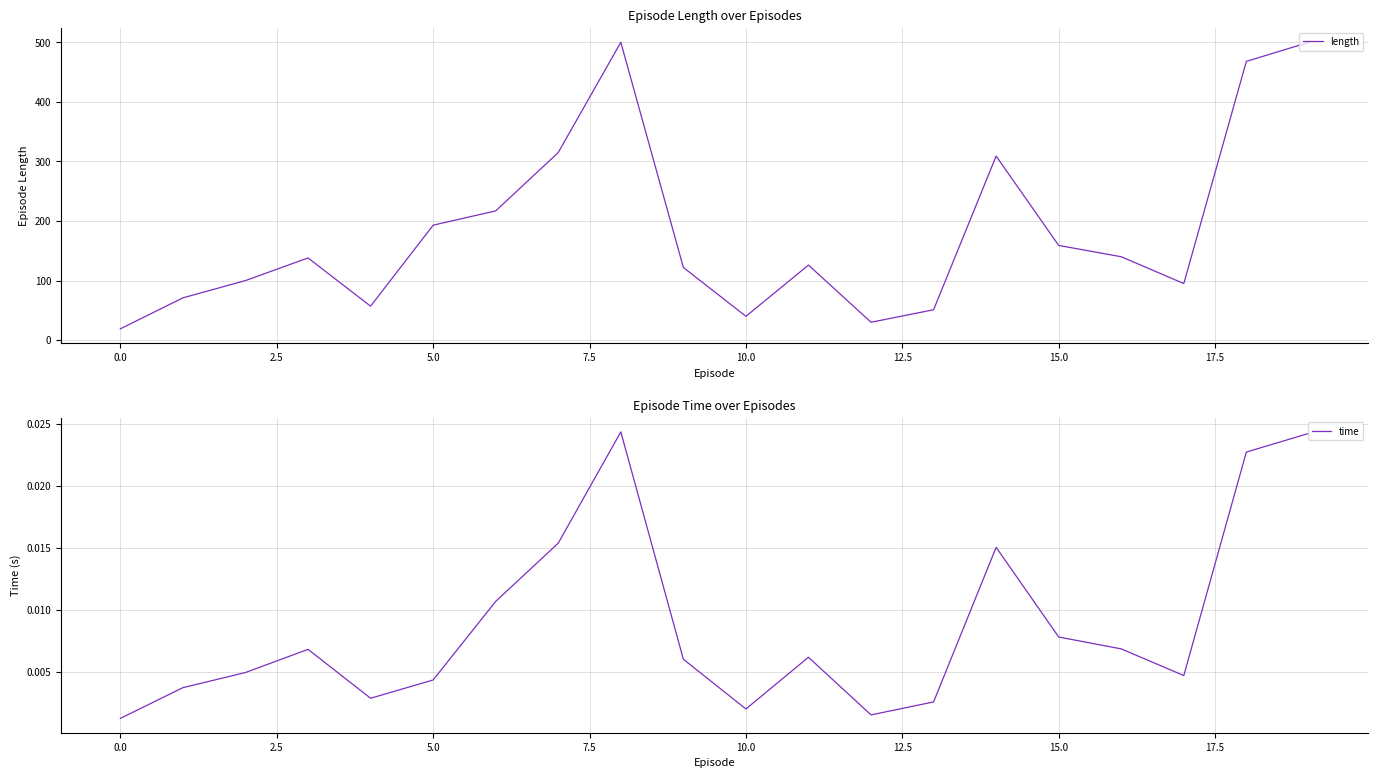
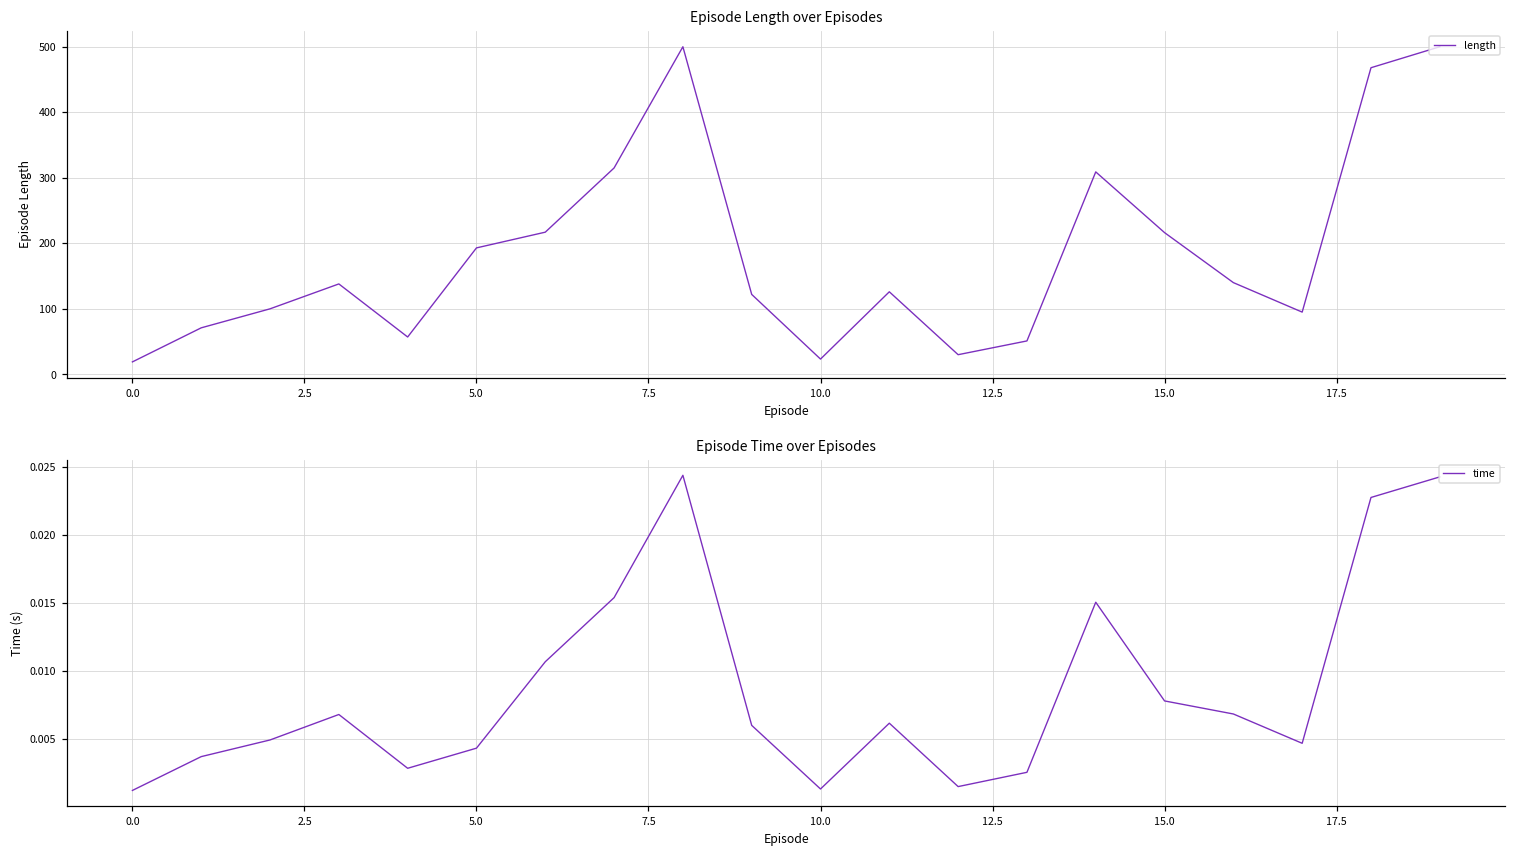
  {
    "Episode Length over Episodes": {
      "0.0": 20,
      "5.0": 190,
-     "10.0": 40,
-     "15.0": 160
+     "10.0": 20,
+     "15.0": 220
    },
    "Episode Time over Episodes": {
      "0.0": 0.0012,
      "5.0": 0.0043,
-     "10.0": 0.0020,
+     "10.0": 0.0013,
      "15.0": 0.0078
    }
  }
